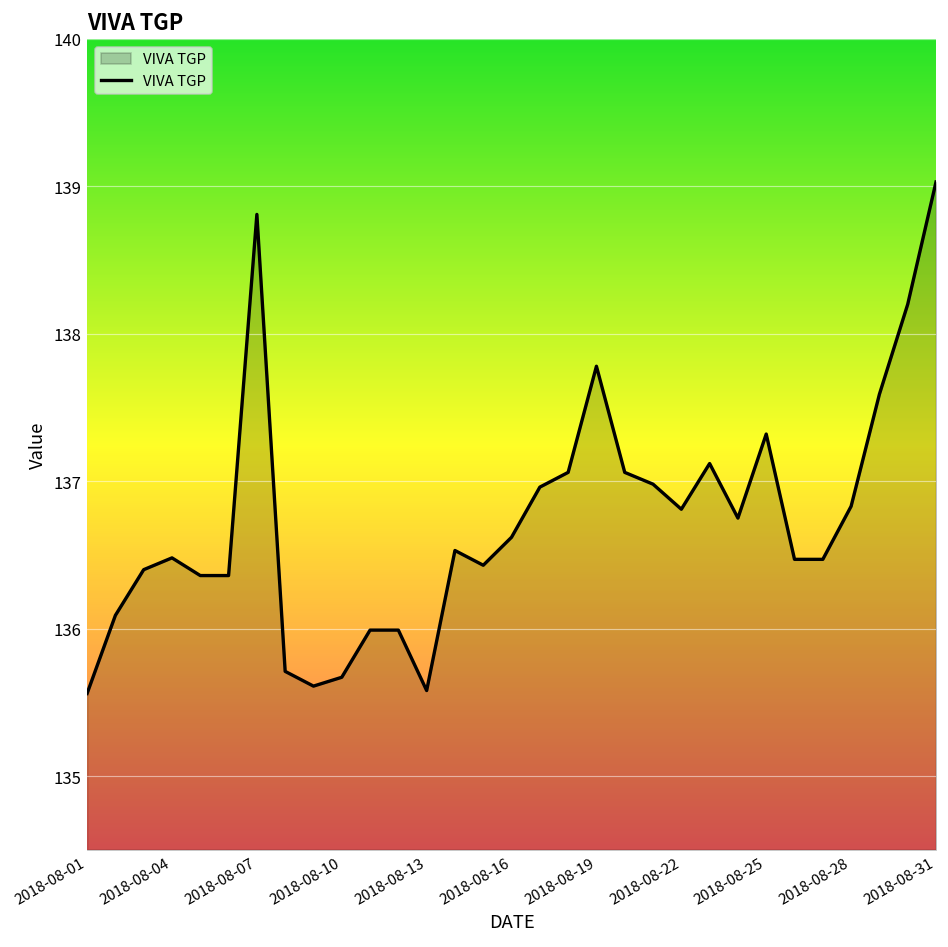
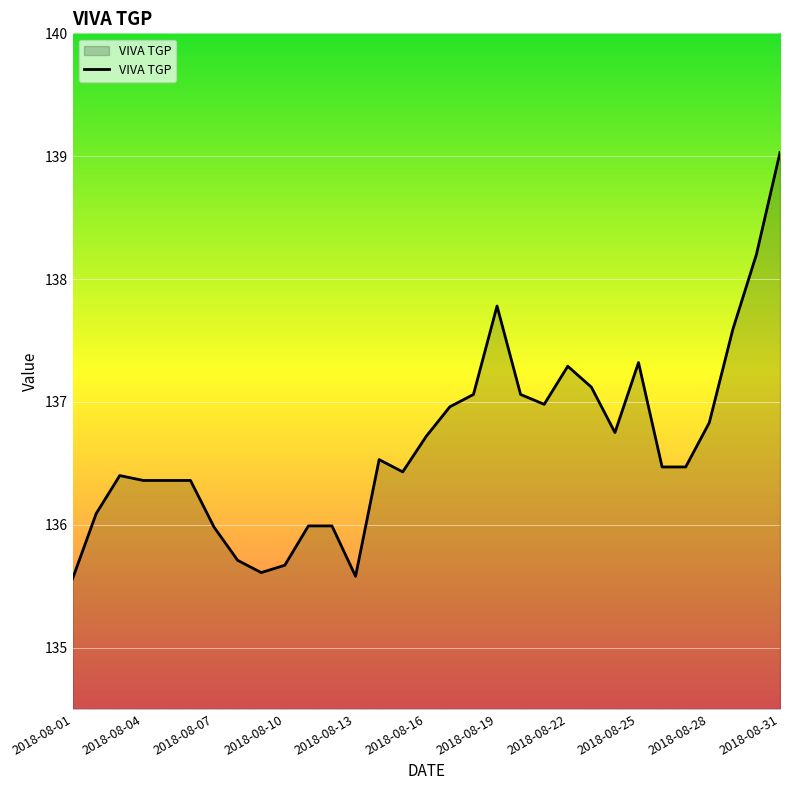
  {
    "2018-08-01": 135.56,
-   "2018-08-04": 136.48,
-   "2018-08-07": 138.81,
+   "2018-08-04": 136.36,
+   "2018-08-07": 135.98,
    "2018-08-10": 135.67,
    "2018-08-13": 135.58,
-   "2018-08-16": 136.62,
+   "2018-08-16": 136.72,
    "2018-08-19": 137.78,
-   "2018-08-22": 136.81,
+   "2018-08-22": 137.29,
    "2018-08-25": 137.32,
    "2018-08-28": 136.83,
    "2018-08-31": 139.03
  }
